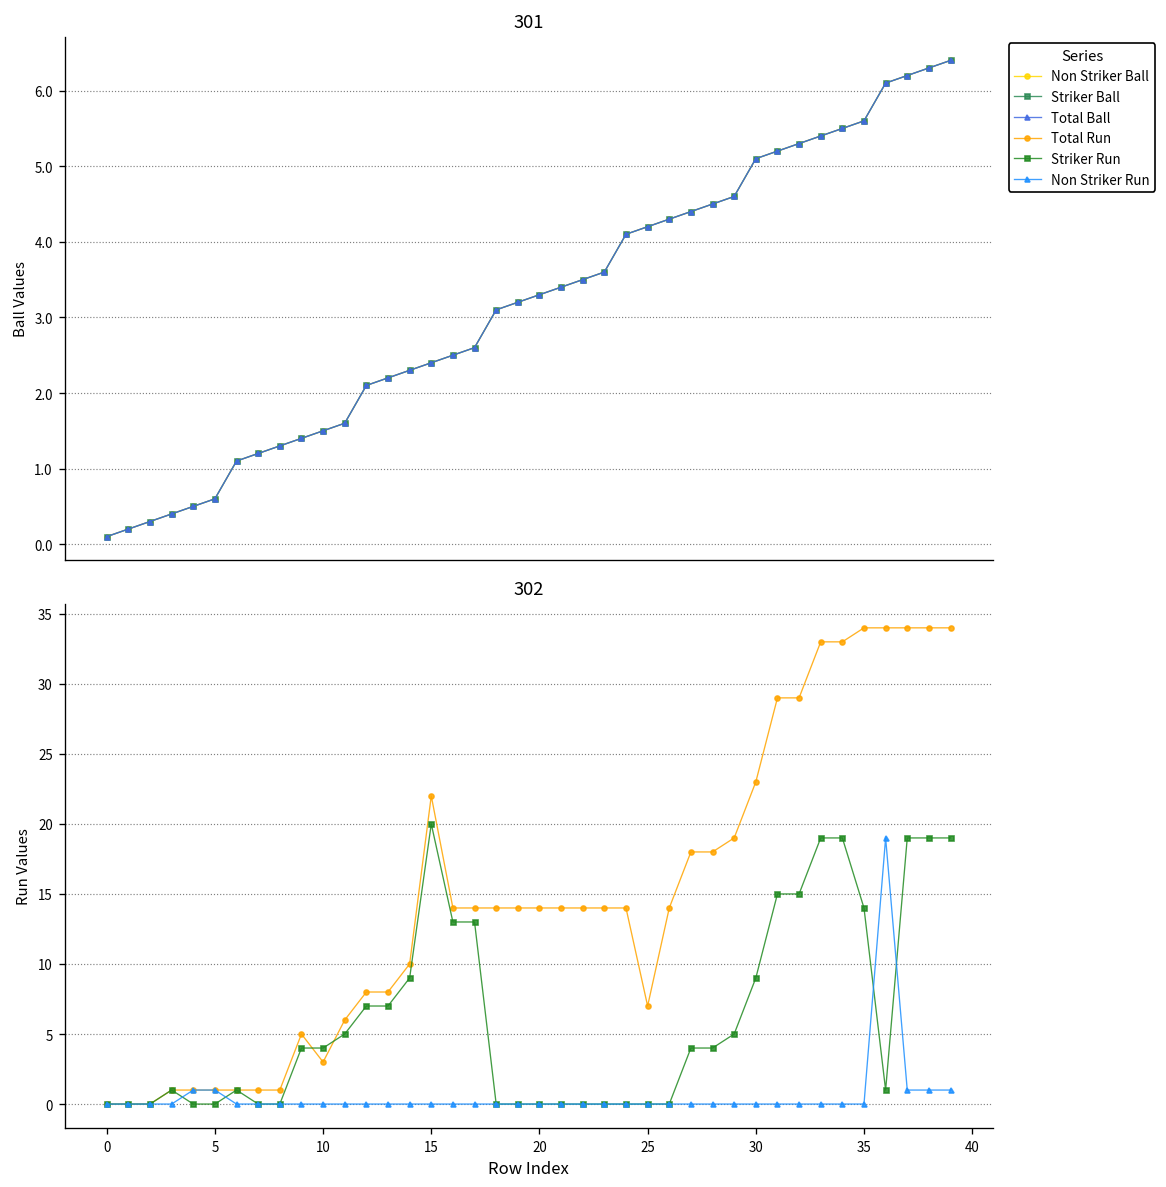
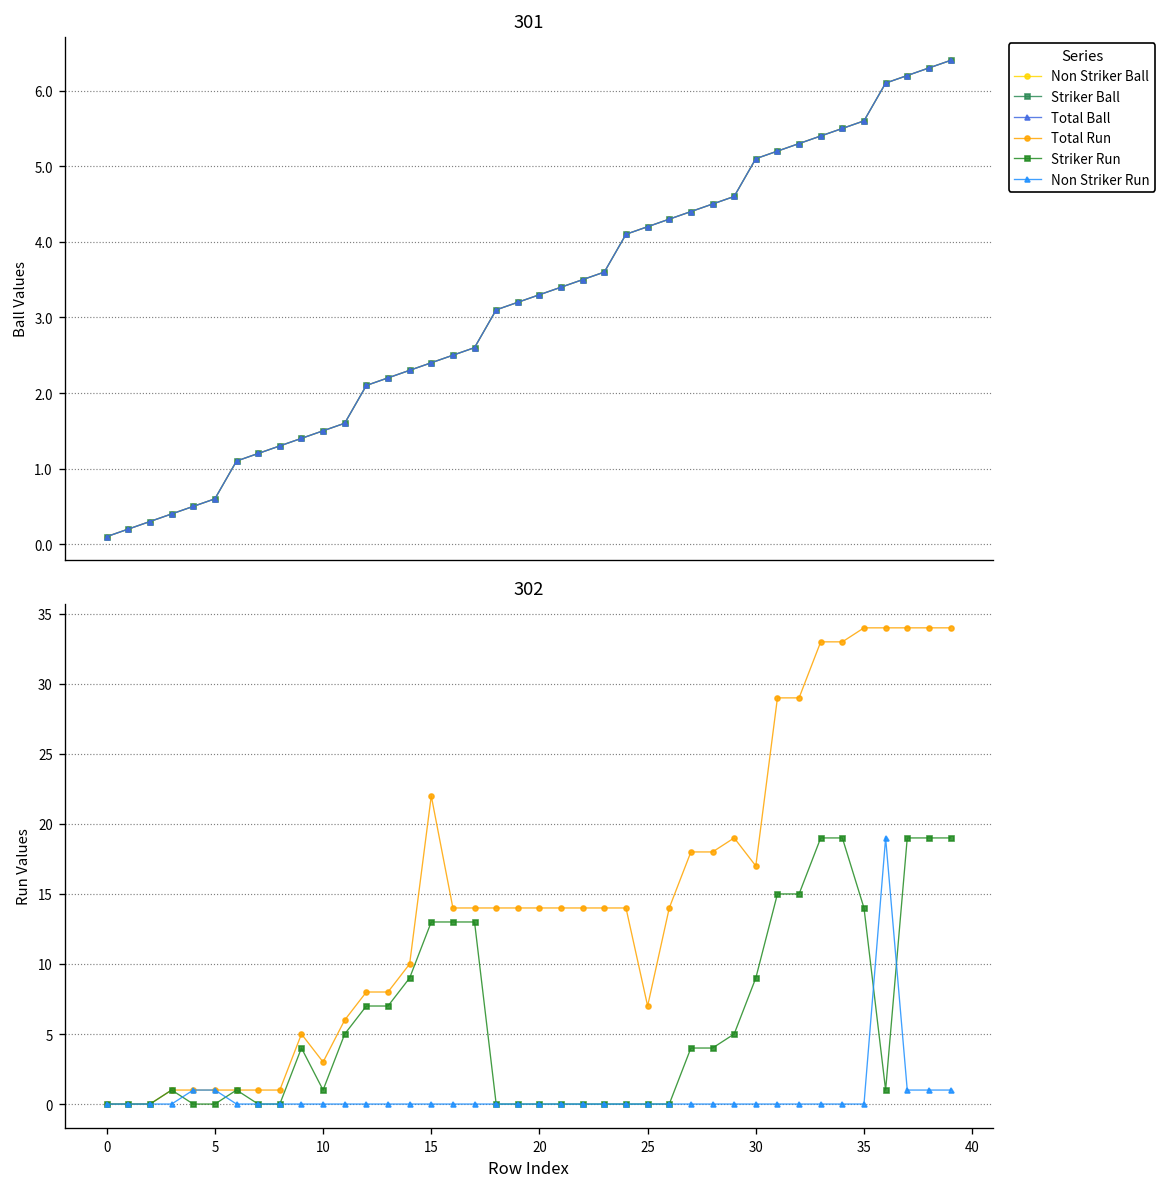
  {
    "302": {
      "Total Run": {
        "10": 3,
        "15": 22,
        "20": 14,
        "25": 7,
-       "30": 23,
+       "30": 17,
        "35": 34
      },
      "Striker Run": {
        "5": 0,
-       "10": 4,
-       "15": 20,
+       "10": 1,
+       "15": 13,
        "30": 9,
        "35": 14
      },
      "Non Striker Run": {
        "10": 0,
        "15": 0,
        "30": 0,
        "35": 0
      }
    }
  }
